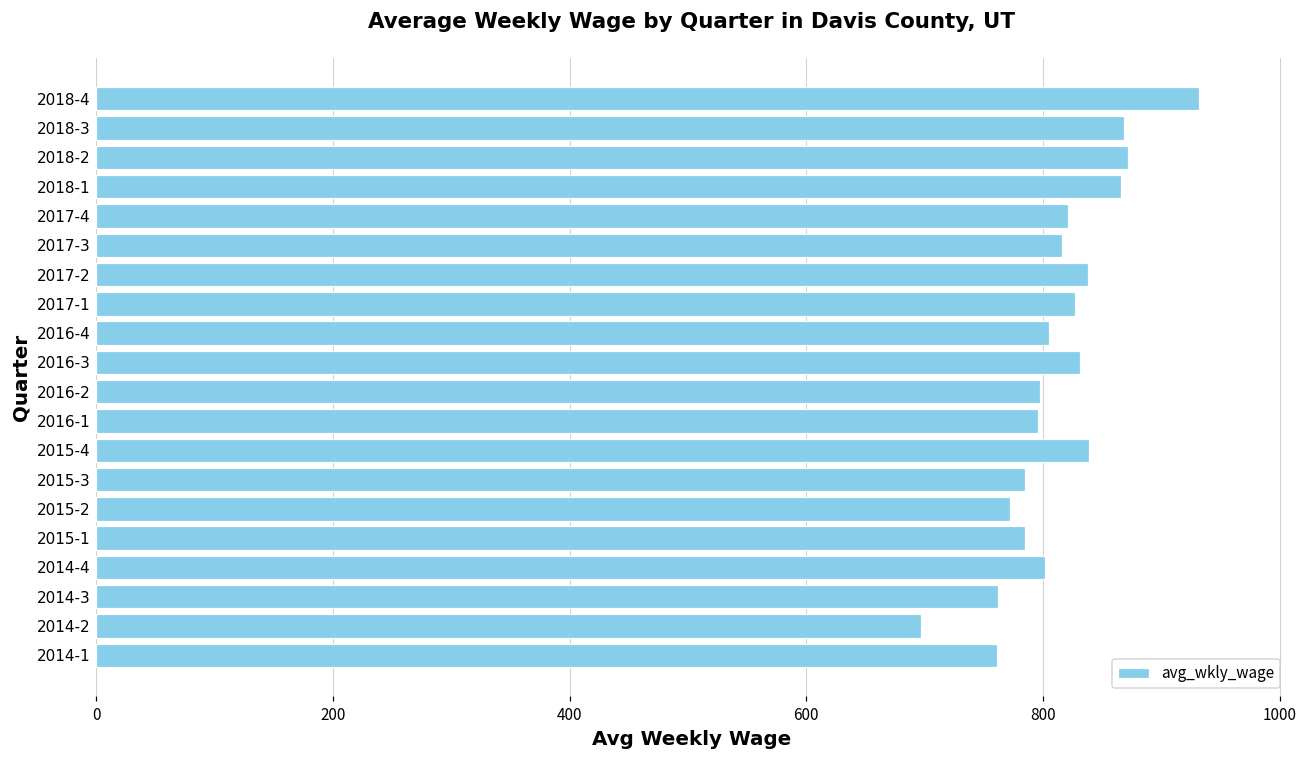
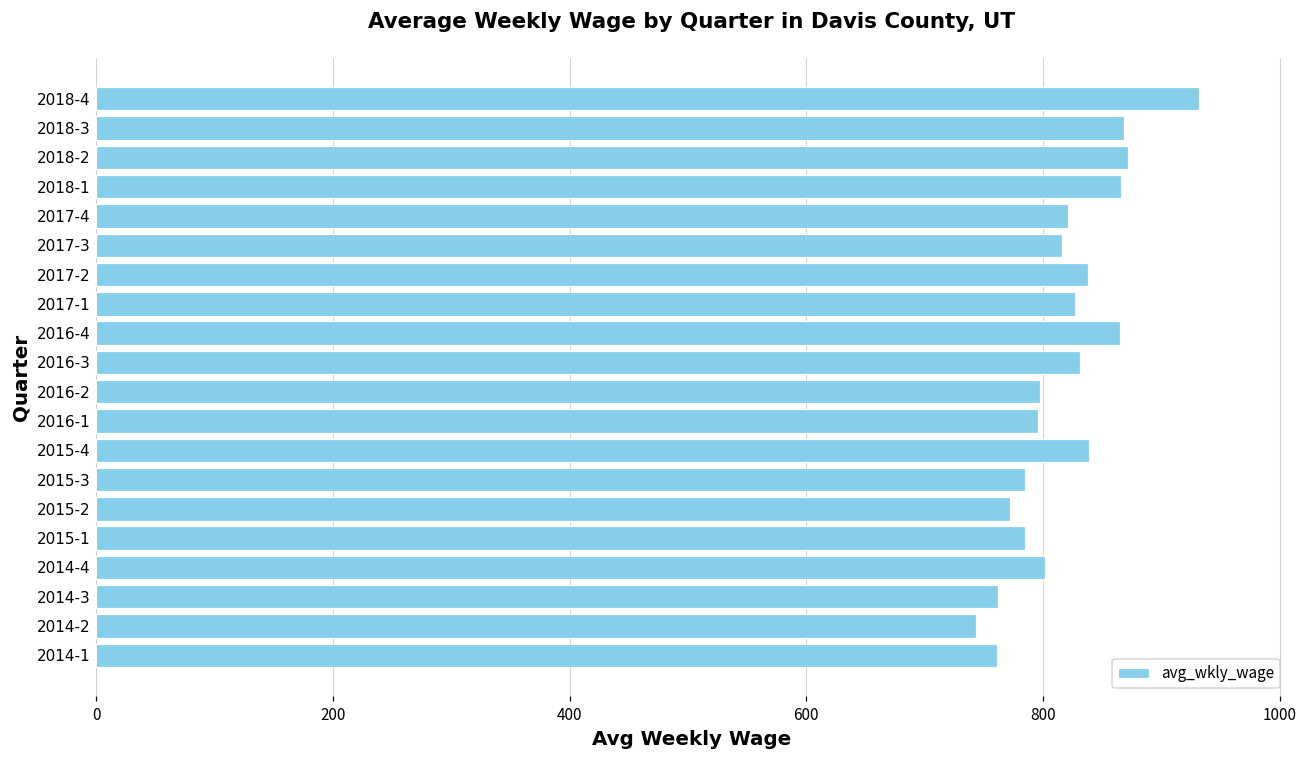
  {
    "2018-4": 932,
    "2018-3": 868,
    "2018-2": 872,
    "2018-1": 866,
    "2017-4": 821,
    "2017-3": 816,
    "2017-2": 838,
    "2017-1": 827,
-   "2016-4": 805,
+   "2016-4": 865,
    "2016-3": 831,
    "2016-2": 797,
    "2016-1": 796,
    "2015-4": 839,
    "2015-3": 785,
    "2015-2": 772,
    "2015-1": 785,
    "2014-4": 802,
    "2014-3": 762,
-   "2014-2": 697,
+   "2014-2": 743,
    "2014-1": 761
  }
